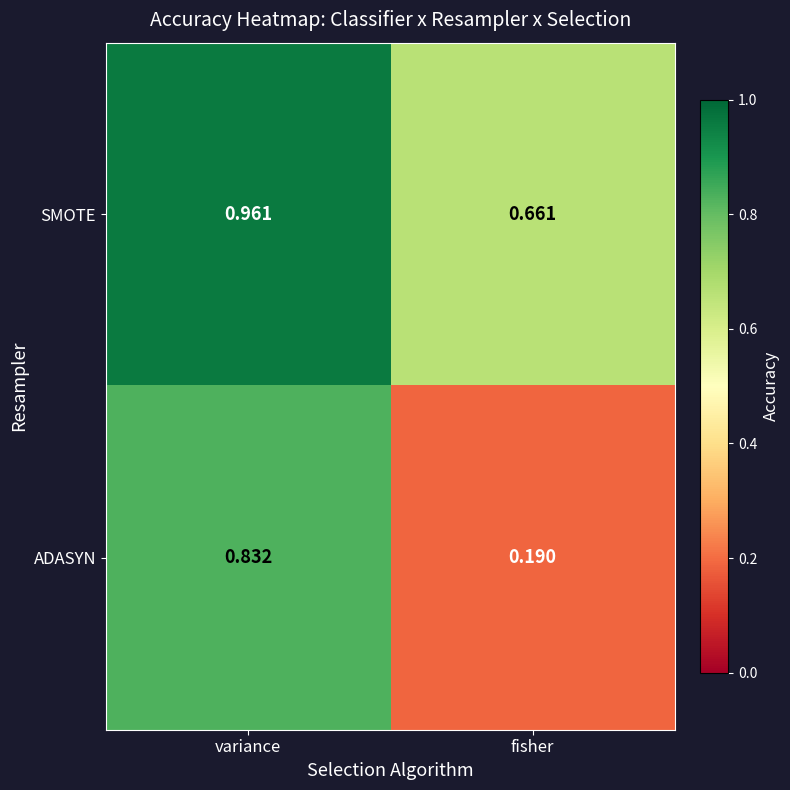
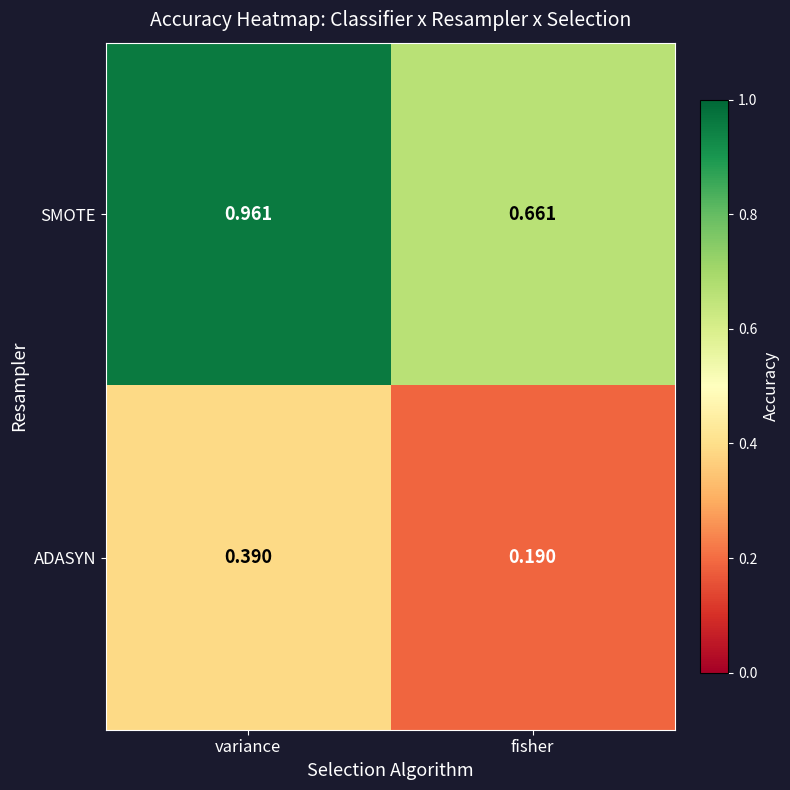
  {
    "SMOTE": {
      "variance": 0.961,
      "fisher": 0.661
    },
    "ADASYN": {
-     "variance": 0.832,
+     "variance": 0.390,
      "fisher": 0.190
    }
  }
